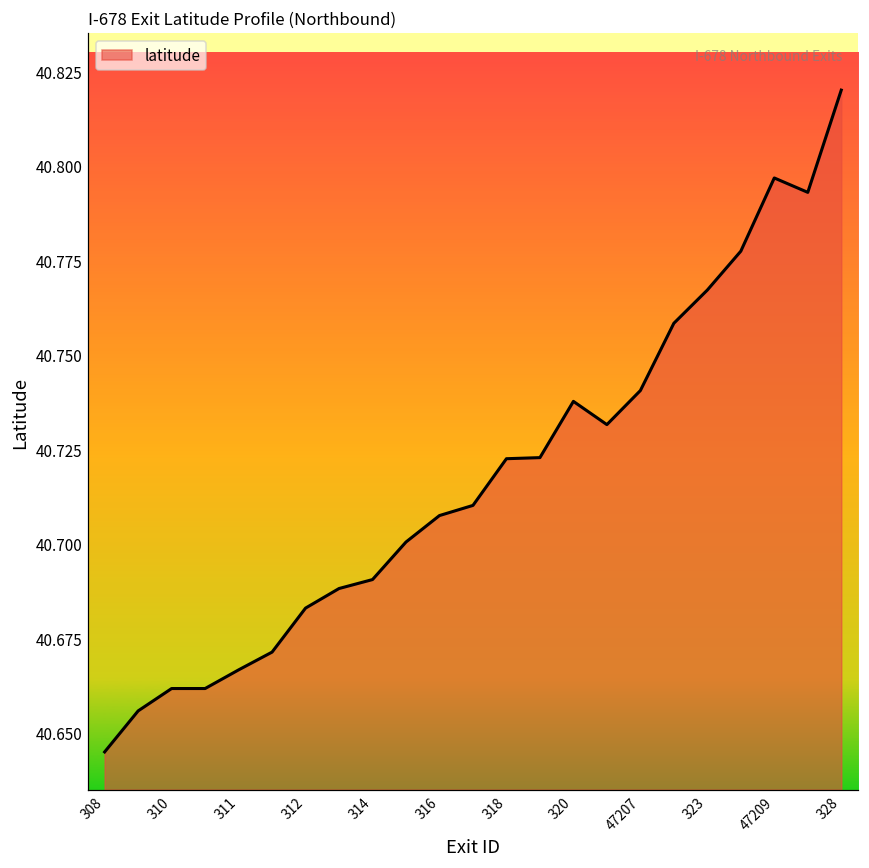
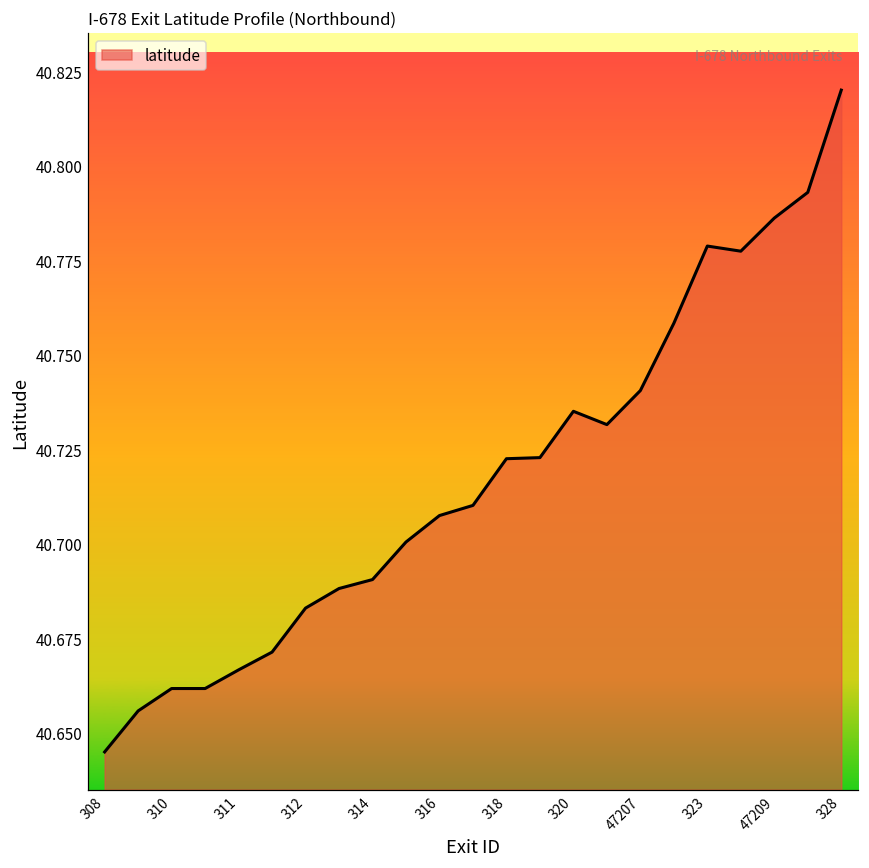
  {
    "308": 40.645,
    "310": 40.662,
    "311": 40.667,
    "312": 40.683,
    "314": 40.690,
    "316": 40.707,
    "318": 40.722,
-   "320": 40.738,
+   "320": 40.735,
    "47207": 40.741,
-   "323": 40.767,
-   "47209": 40.797,
+   "323": 40.779,
+   "47209": 40.786,
    "328": 40.820
  }
